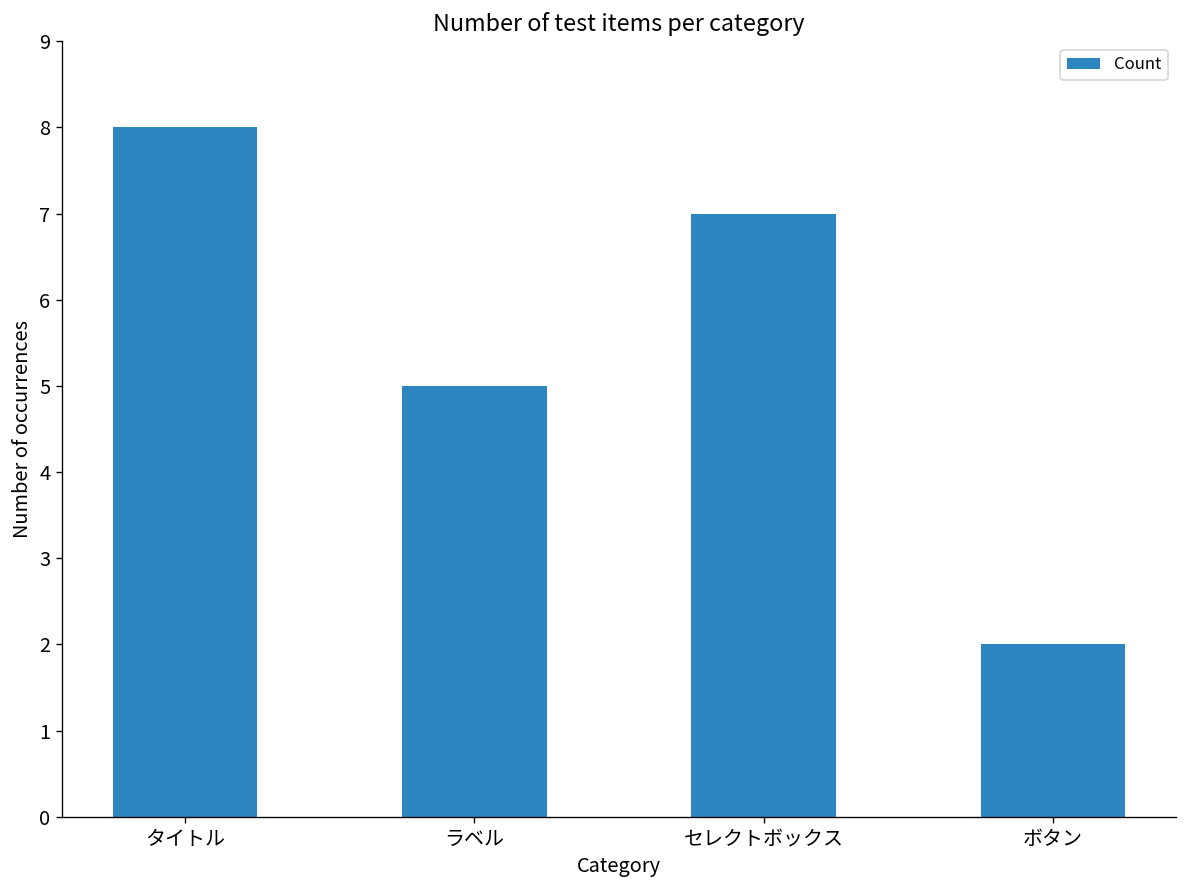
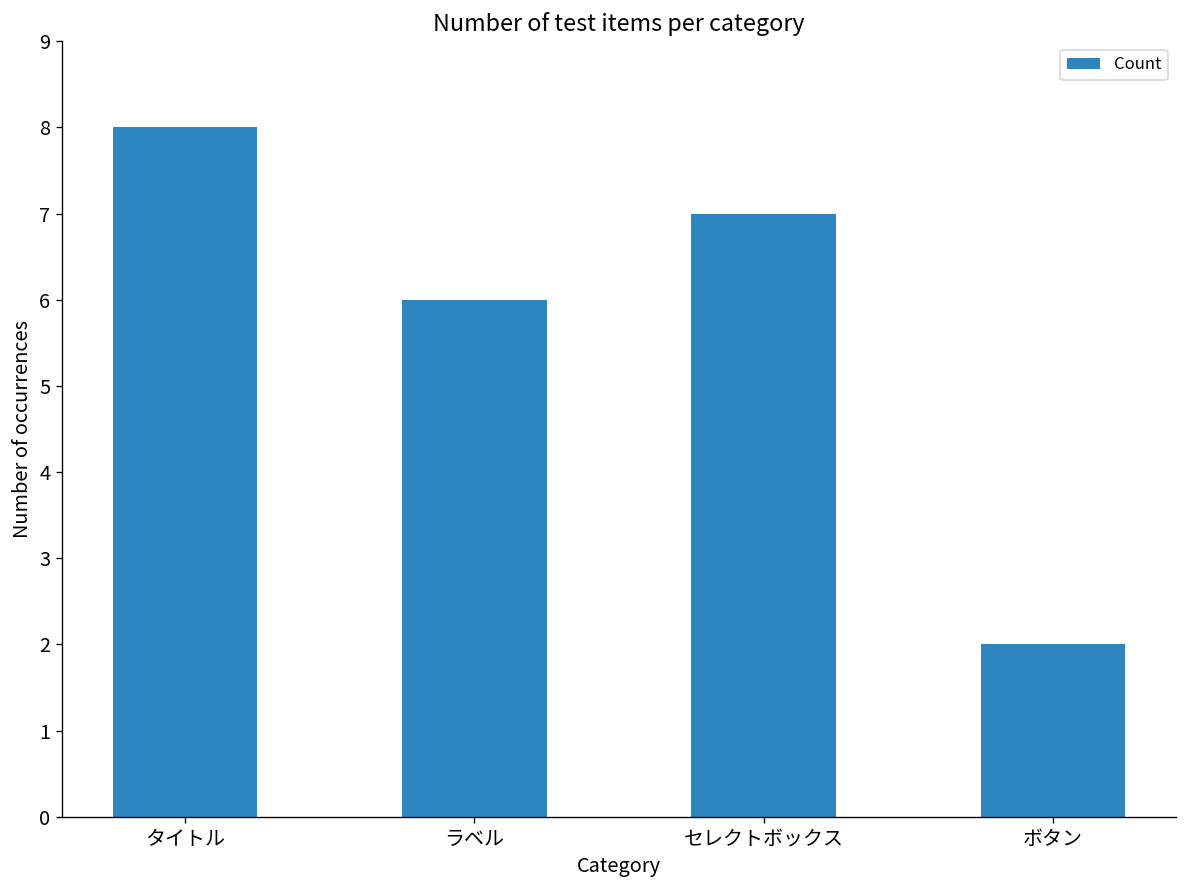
  {
    "タイトル": 8,
-   "ラベル": 5,
+   "ラベル": 6,
    "セレクトボックス": 7,
    "ボタン": 2
  }
